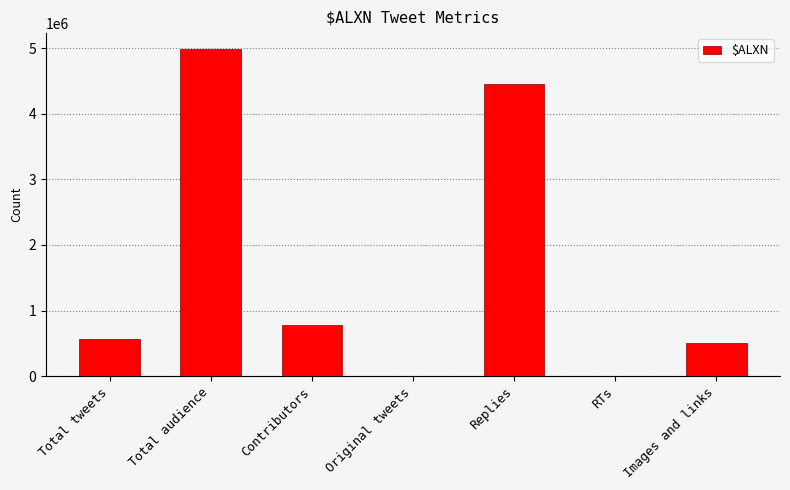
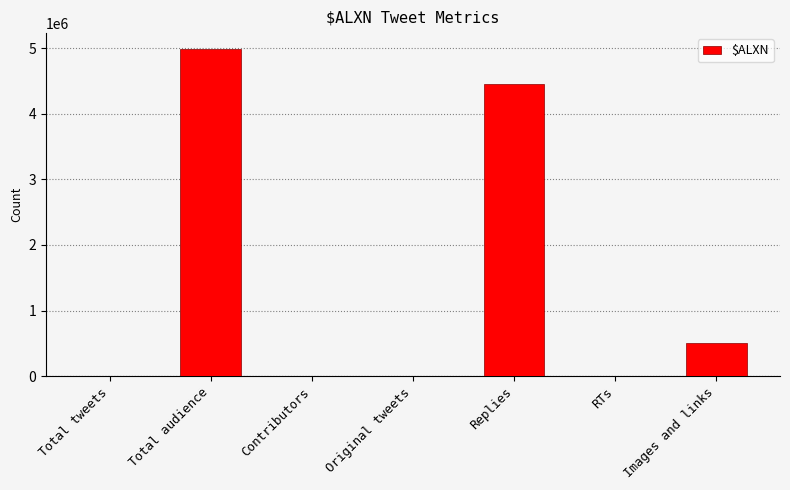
  {
-   "Total tweets": 600000,
+   "Total tweets": 0,
    "Total audience": 5000000,
-   "Contributors": 800000,
+   "Contributors": 0,
    "Replies": 4500000,
    "Images and links": 500000
  }
